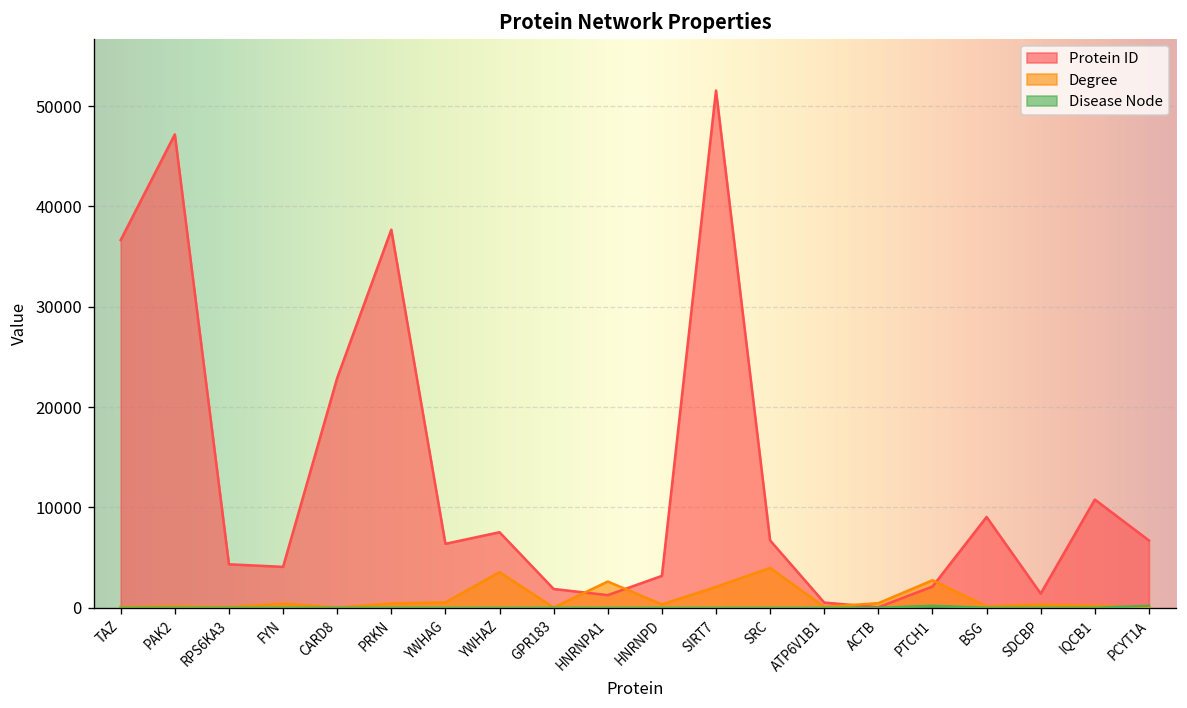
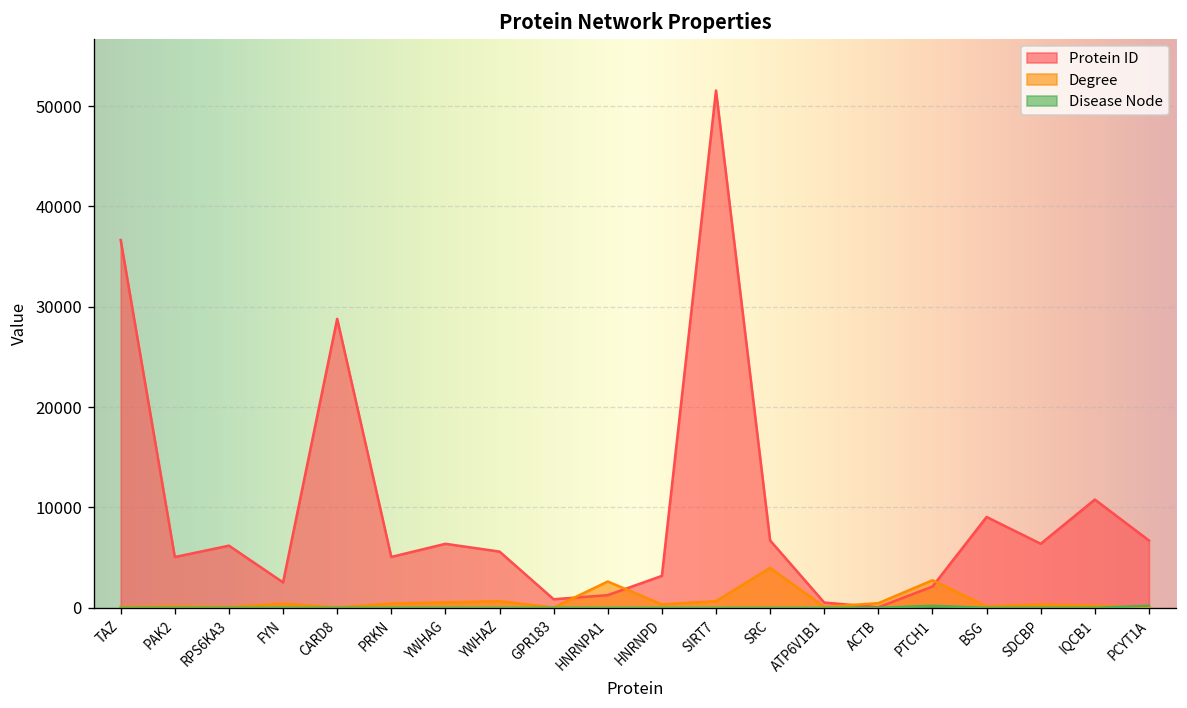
  {
    "Protein ID": {
      "TAZ": 37000,
-     "PAK2": 47000,
-     "RPS6KA3": 4000,
-     "FYN": 4000,
-     "CARD8": 23000,
-     "PRKN": 38000,
+     "PAK2": 5000,
+     "RPS6KA3": 6000,
+     "FYN": 3000,
+     "CARD8": 29000,
+     "PRKN": 5000,
      "YWHAG": 6000,
-     "YWHAZ": 8000,
-     "GPR183": 2000,
+     "YWHAZ": 6000,
+     "GPR183": 1000,
      "HNRNPA1": 1000,
      "HNRNPD": 3000,
      "SIRT7": 52000,
      "SRC": 7000,
      "ATP6V1B1": 1000,
      "PTCH1": 2000,
      "BSG": 9000,
-     "SDCBP": 1000,
+     "SDCBP": 6000,
      "IQCB1": 11000,
      "PCYT1A": 7000
    },
    "Degree": {
      "FYN": 0,
      "PRKN": 0,
      "YWHAG": 1000,
-     "YWHAZ": 4000,
+     "YWHAZ": 1000,
      "HNRNPA1": 3000,
      "HNRNPD": 0,
-     "SIRT7": 2000,
+     "SIRT7": 1000,
      "SRC": 4000,
      "ACTB": 0,
      "PTCH1": 3000,
      "SDCBP": 0
    },
    "Disease Node": {
      "FYN": 0,
      "PRKN": 0,
      "YWHAG": 0,
      "YWHAZ": 0,
      "HNRNPA1": 0,
      "HNRNPD": 0,
      "SIRT7": 0,
      "SRC": 0,
      "PTCH1": 0,
      "SDCBP": 0
    }
  }
